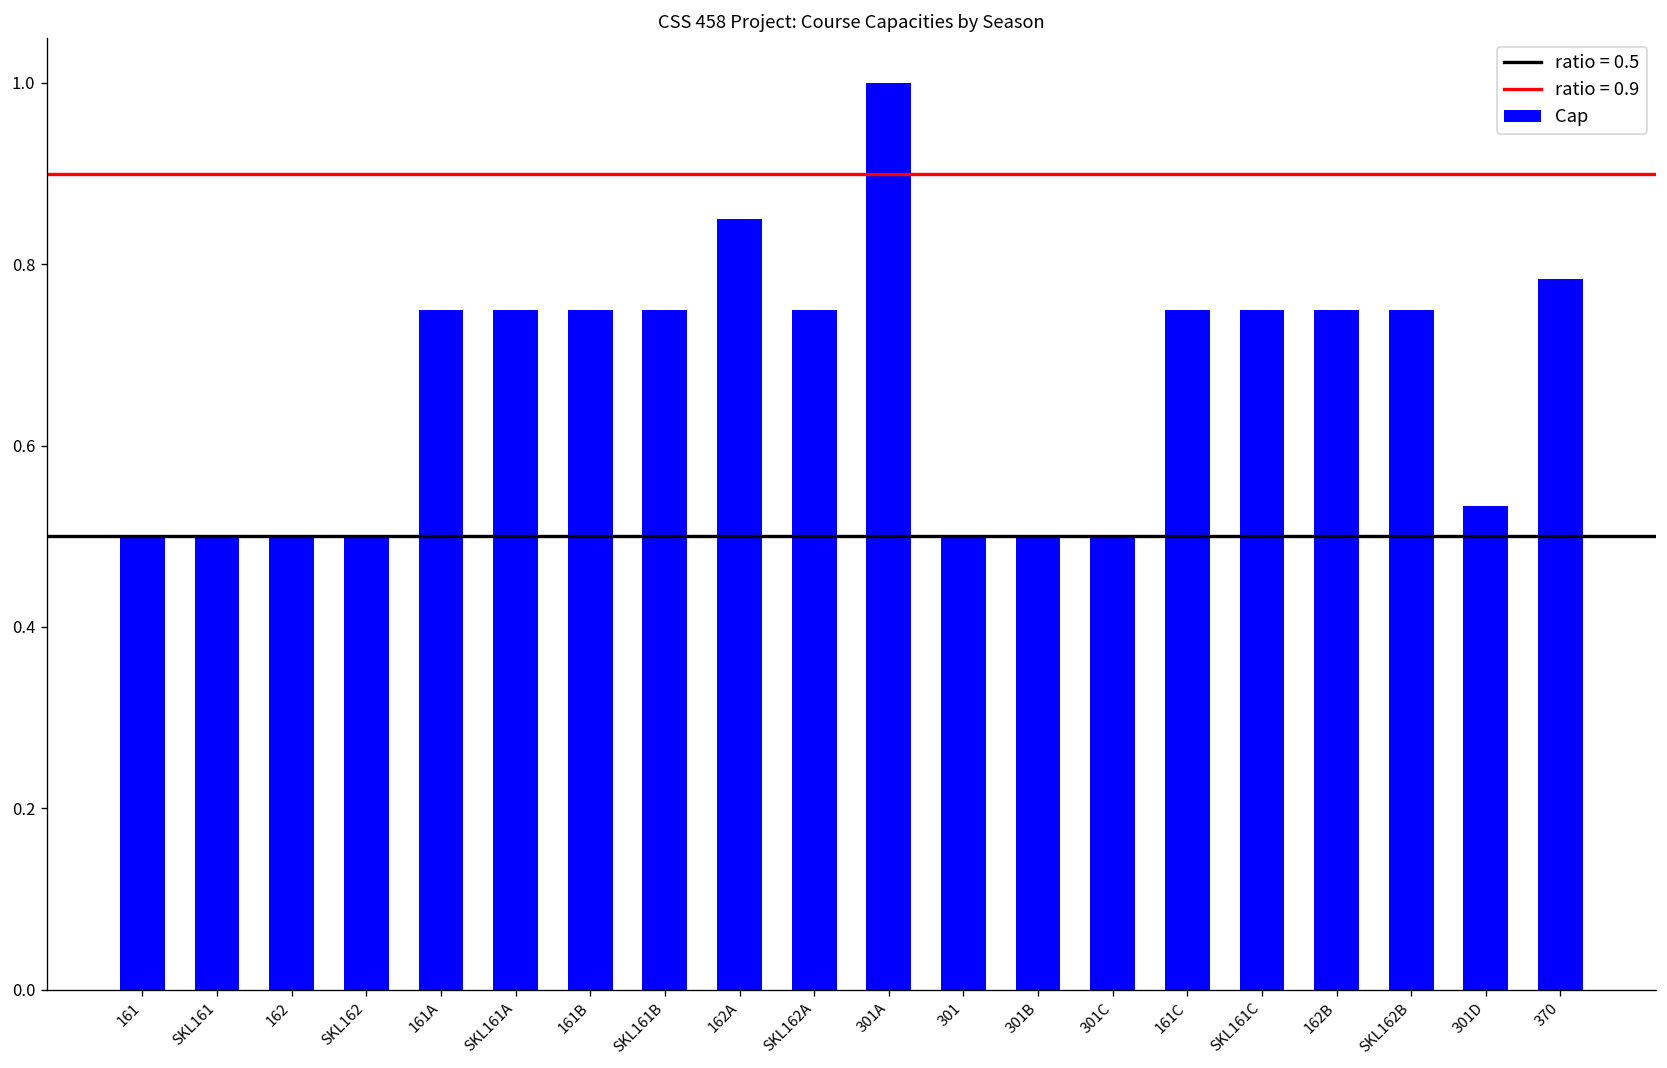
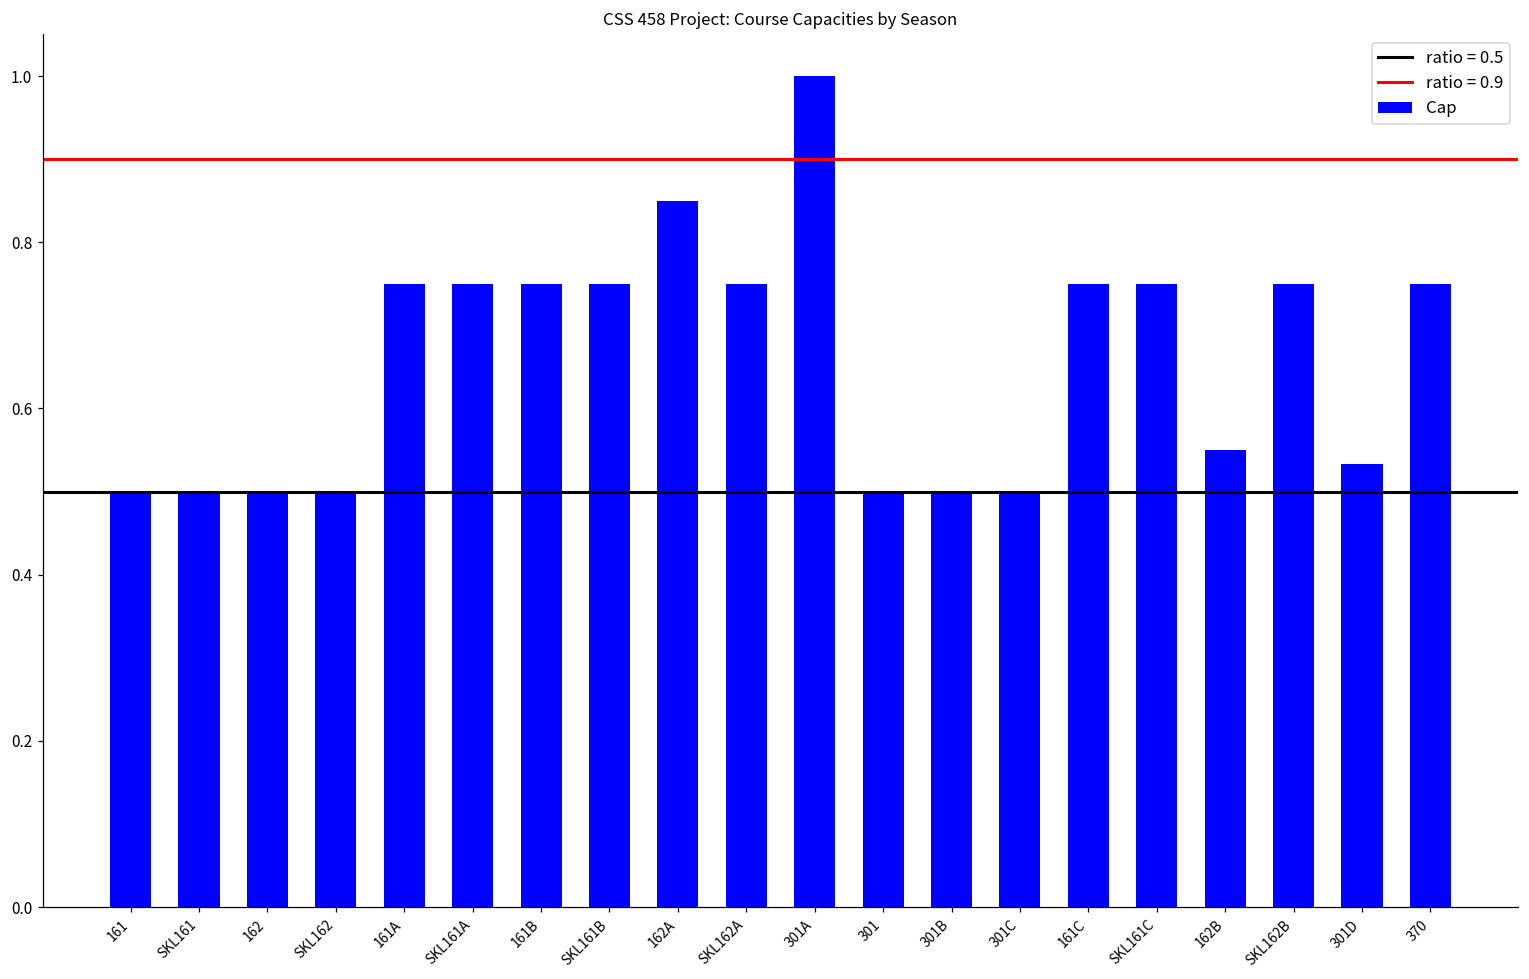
  {
    "161": 0.50,
    "SKL161": 0.50,
    "162": 0.50,
    "SKL162": 0.50,
    "161A": 0.75,
    "SKL161A": 0.75,
    "161B": 0.75,
    "SKL161B": 0.75,
    "162A": 0.85,
    "SKL162A": 0.75,
    "301A": 1.00,
    "301": 0.50,
    "301B": 0.50,
    "301C": 0.50,
    "161C": 0.75,
    "SKL161C": 0.75,
-   "162B": 0.75,
+   "162B": 0.55,
    "SKL162B": 0.75,
    "301D": 0.53,
-   "370": 0.78
+   "370": 0.75
  }
